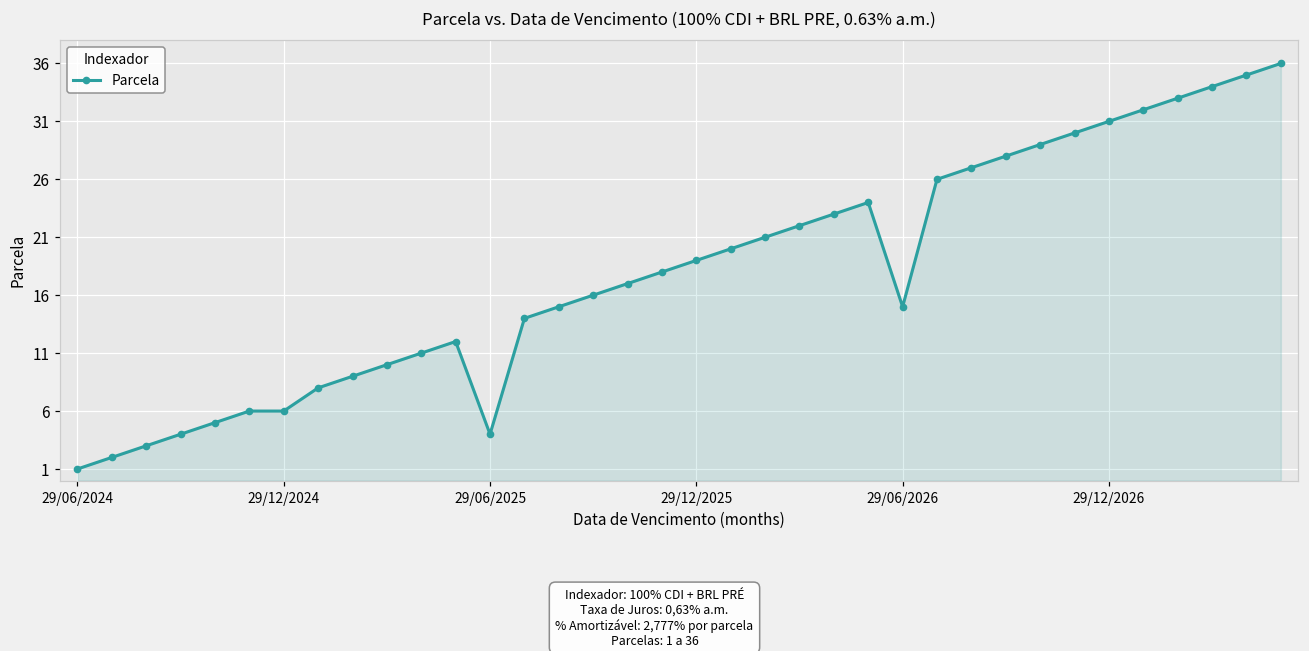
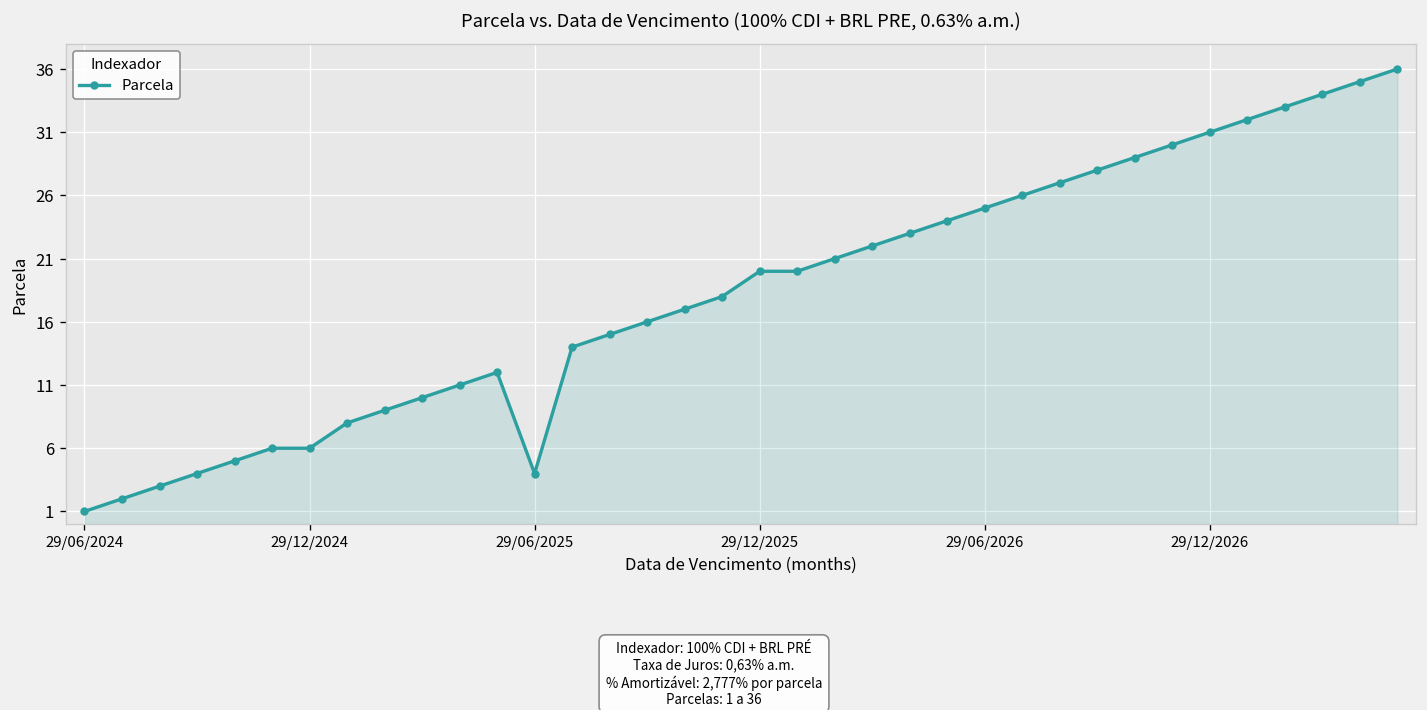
  {
    "29/06/2024": 1,
    "29/12/2024": 6,
    "29/06/2025": 4,
-   "29/12/2025": 19,
-   "29/06/2026": 15,
+   "29/12/2025": 20,
+   "29/06/2026": 25,
    "29/12/2026": 31
  }
